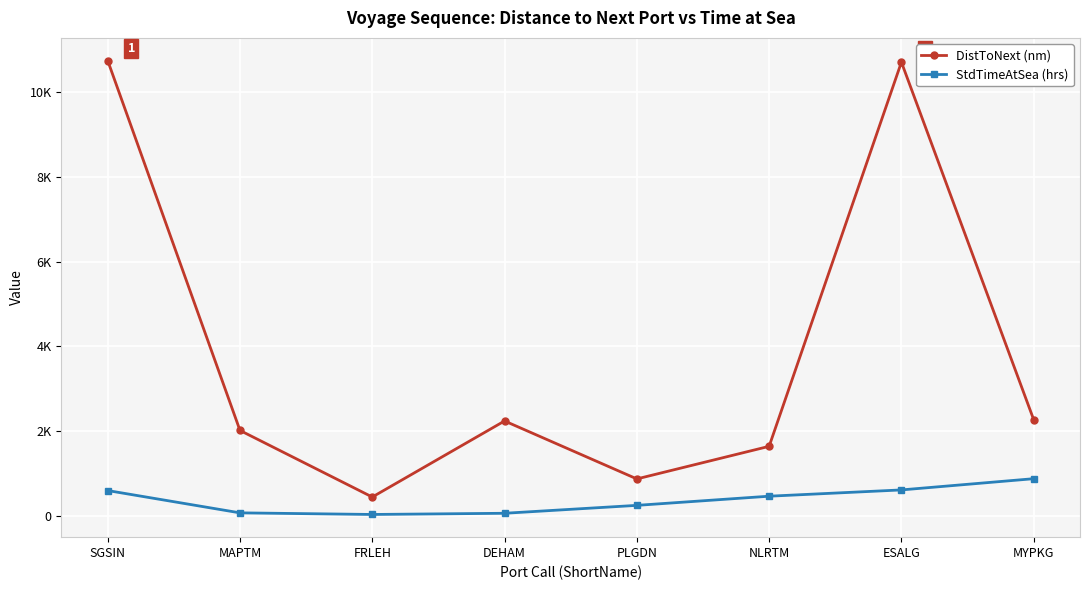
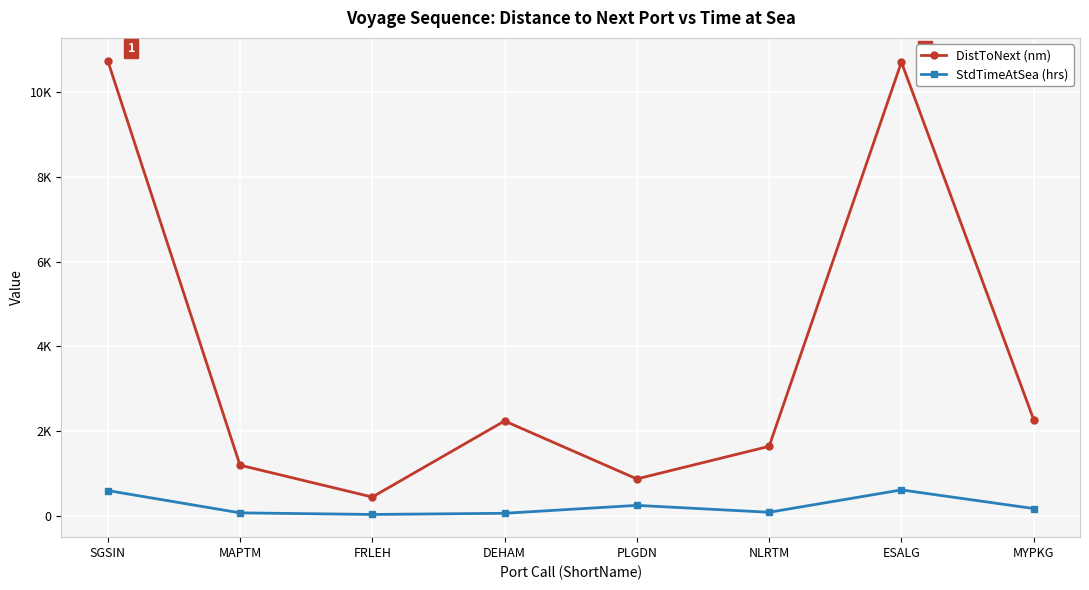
  {
    "DistToNext (nm)": {
-     "MAPTM": 2000,
+     "MAPTM": 1200,
      "FRLEH": 400,
      "DEHAM": 2200,
      "PLGDN": 900,
      "NLRTM": 1600,
      "ESALG": 10700,
      "MYPKG": 2300
    },
    "StdTimeAtSea (hrs)": {
      "SGSIN": 600,
      "MAPTM": 100,
      "FRLEH": 0,
      "DEHAM": 100,
      "PLGDN": 200,
-     "NLRTM": 500,
+     "NLRTM": 100,
      "ESALG": 600,
-     "MYPKG": 900
+     "MYPKG": 200
    }
  }
